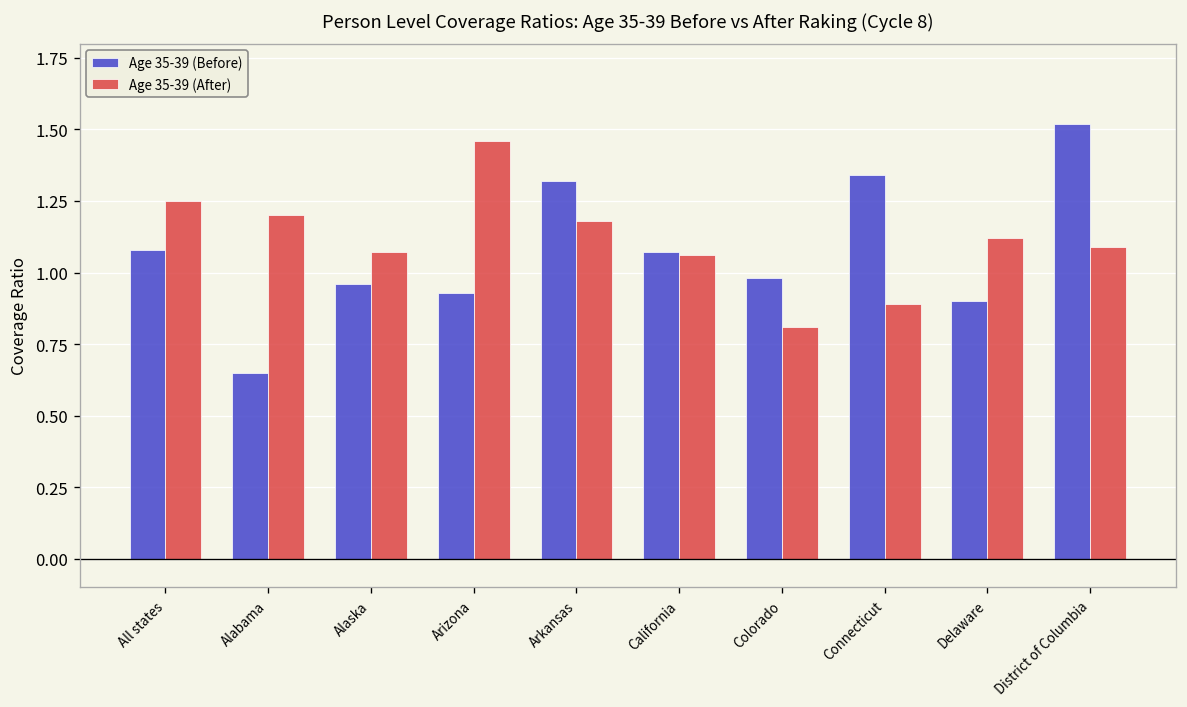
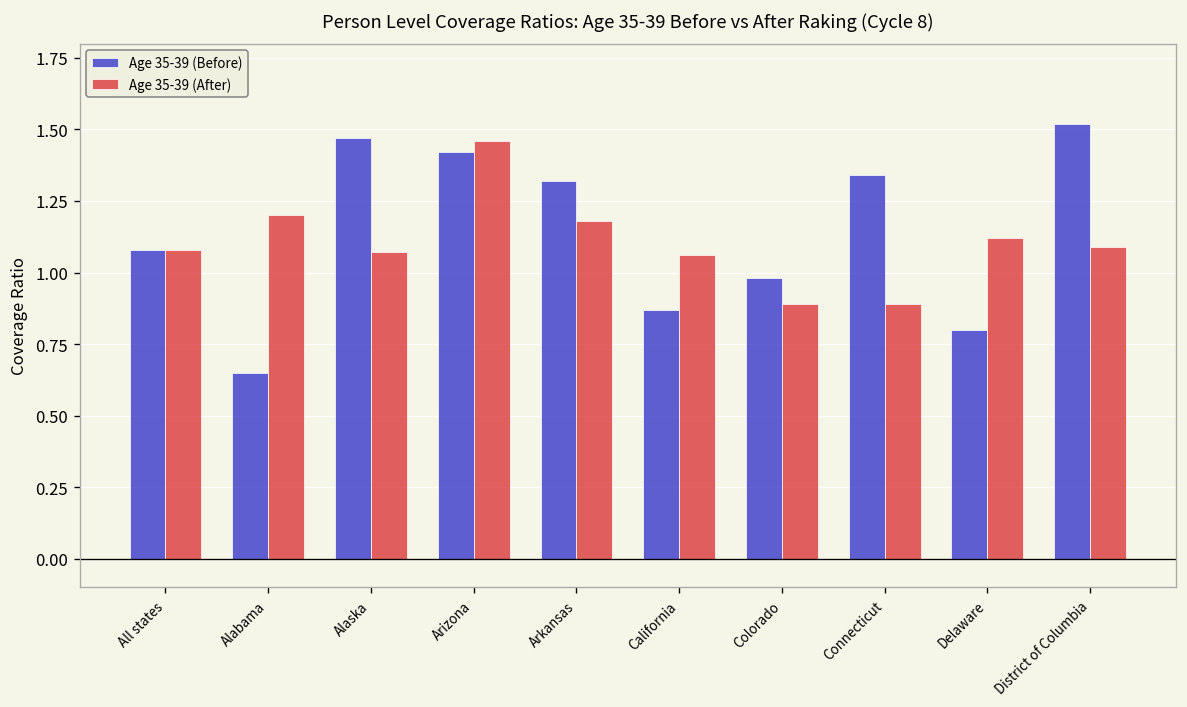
  {
    "Age 35-39 (Before)": {
      "All states": 1.08,
      "Alabama": 0.65,
-     "Alaska": 0.96,
-     "Arizona": 0.93,
+     "Alaska": 1.47,
+     "Arizona": 1.42,
      "Arkansas": 1.32,
-     "California": 1.07,
+     "California": 0.87,
      "Colorado": 0.98,
      "Connecticut": 1.34,
-     "Delaware": 0.9,
+     "Delaware": 0.8,
      "District of Columbia": 1.52
    },
    "Age 35-39 (After)": {
-     "All states": 1.25,
+     "All states": 1.08,
      "Alabama": 1.20,
      "Alaska": 1.07,
      "Arizona": 1.46,
      "Arkansas": 1.18,
      "California": 1.06,
-     "Colorado": 0.81,
+     "Colorado": 0.89,
      "Connecticut": 0.89,
      "Delaware": 1.12,
      "District of Columbia": 1.09
    }
  }
